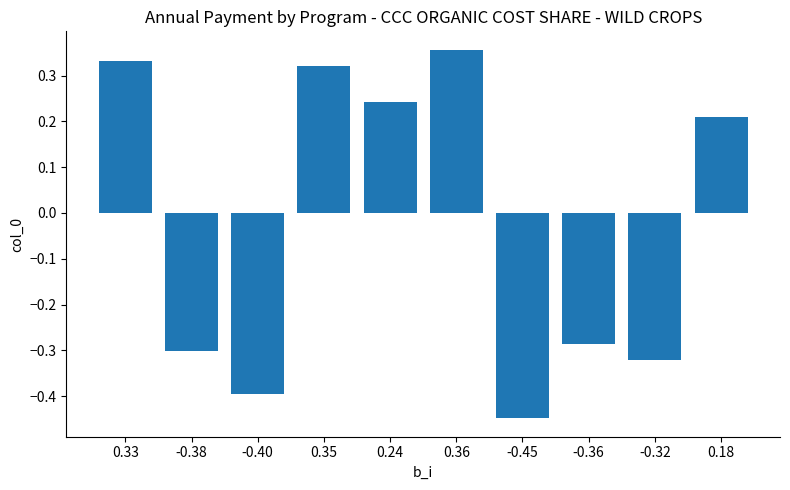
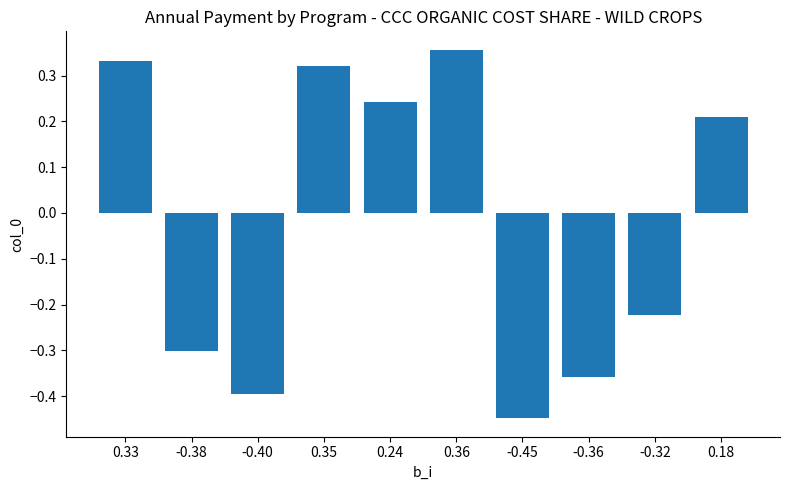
  {
    "0.33": 0.33,
    "-0.38": -0.30,
    "-0.40": -0.40,
    "0.35": 0.32,
    "0.24": 0.24,
    "0.36": 0.36,
    "-0.45": -0.45,
-   "-0.36": -0.29,
-   "-0.32": -0.32,
+   "-0.36": -0.36,
+   "-0.32": -0.22,
    "0.18": 0.21
  }
